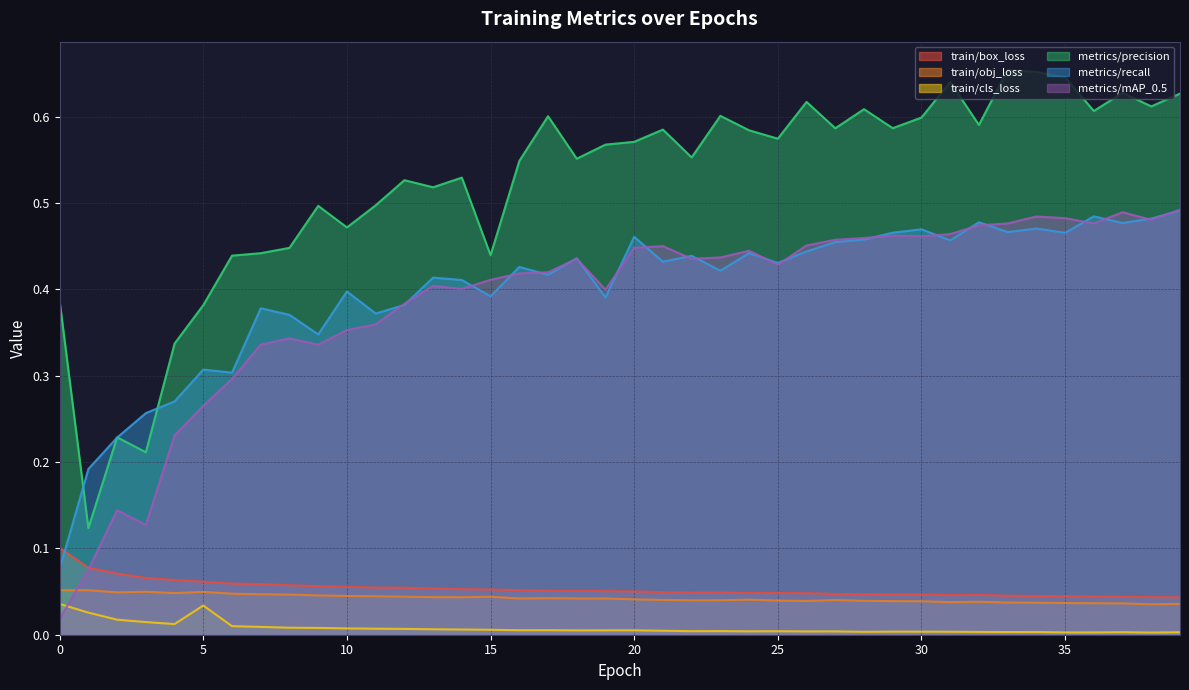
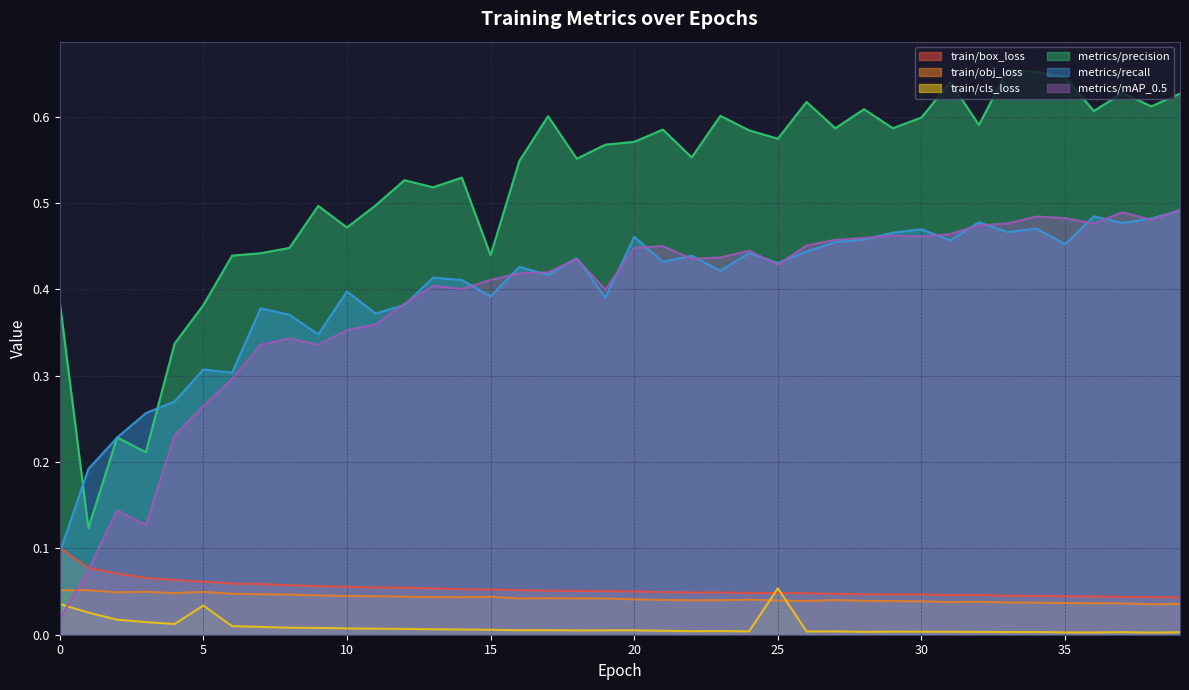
  {
    "train/cls_loss": {
      "0": 0.04,
      "5": 0.03,
      "10": 0.01,
      "15": 0.01,
      "20": 0.01,
-     "25": 0.00,
+     "25": 0.05,
      "30": 0.00,
      "35": 0.00
    },
    "metrics/precision": {
      "0": 0.39,
      "5": 0.38,
      "10": 0.47,
      "15": 0.44,
      "20": 0.57,
      "25": 0.57,
      "30": 0.60
    },
    "metrics/recall": {
-     "0": 0.08,
+     "0": 0.10,
      "5": 0.31,
      "10": 0.40,
      "15": 0.39,
      "20": 0.46,
      "30": 0.47,
-     "35": 0.47
+     "35": 0.45
    },
    "metrics/mAP_0.5": {
      "0": 0.02,
      "5": 0.27,
      "10": 0.35,
      "15": 0.41,
      "20": 0.45,
      "30": 0.46,
      "35": 0.48
    }
  }
